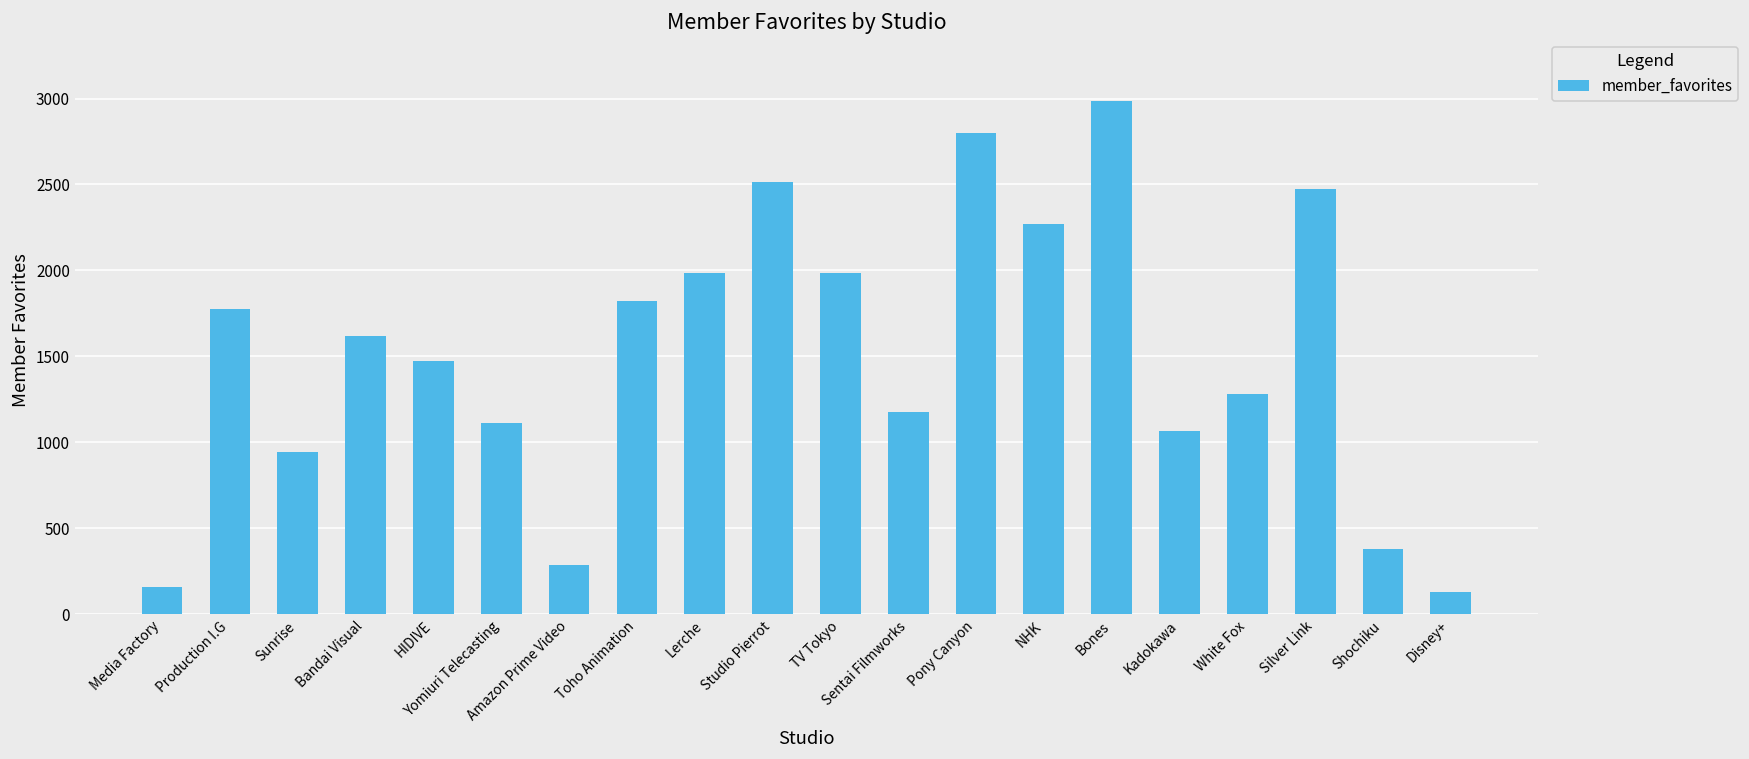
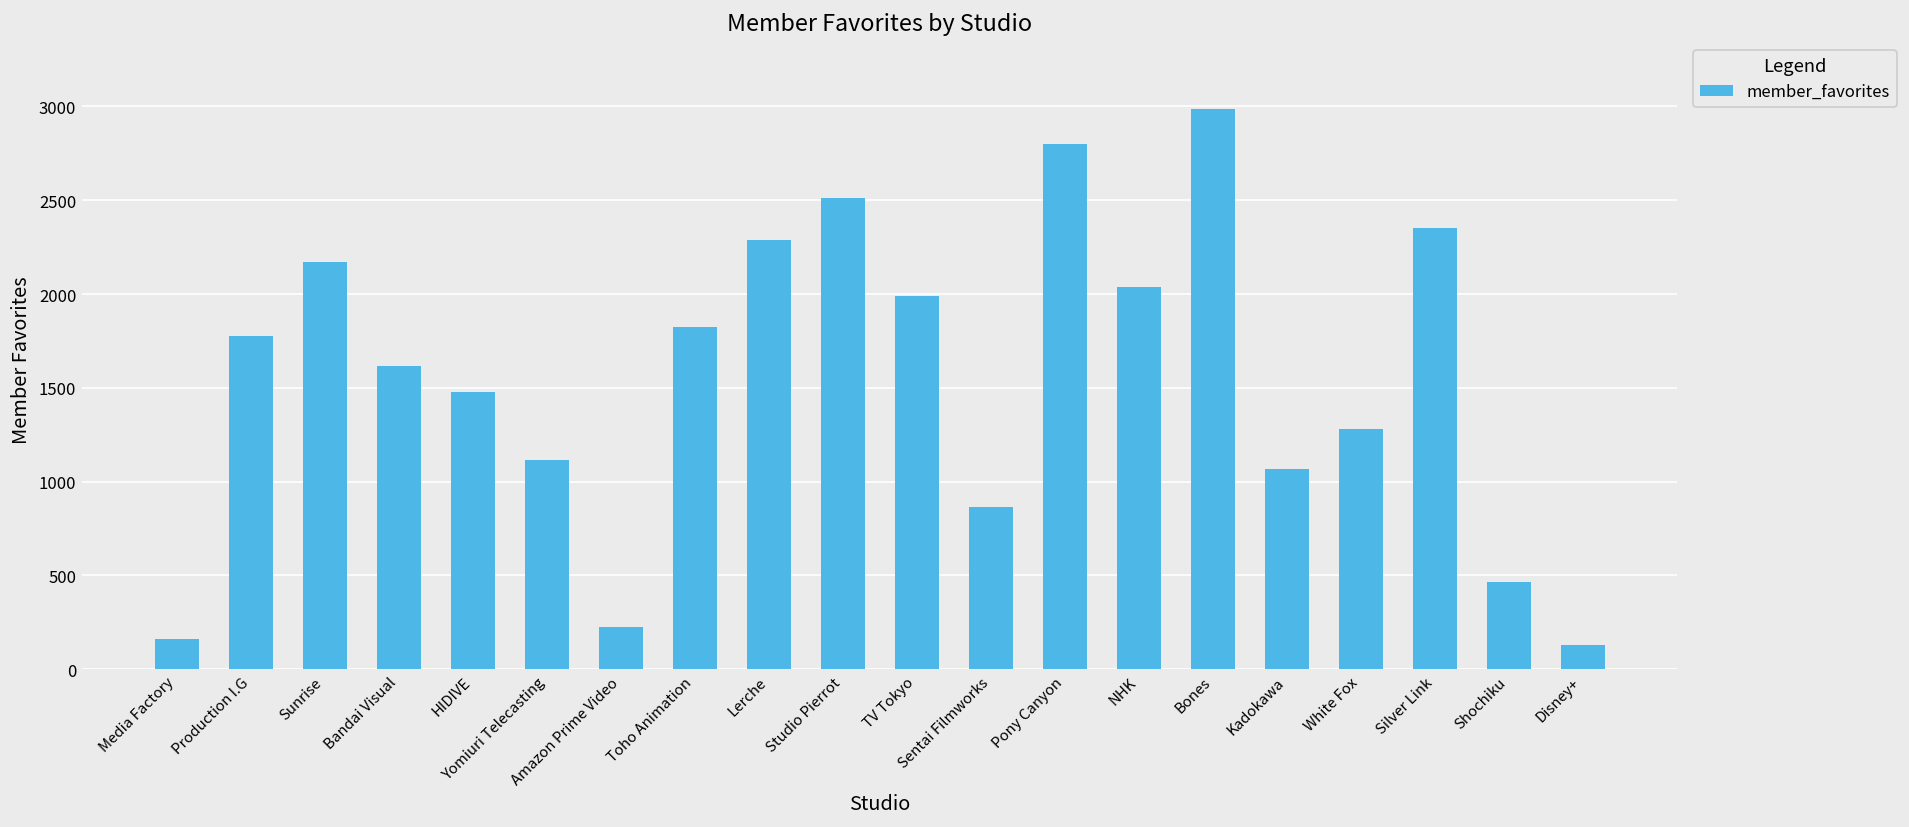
  {
    "Media Factory": 160,
    "Production I.G": 1780,
-   "Sunrise": 940,
+   "Sunrise": 2170,
    "Bandai Visual": 1620,
    "HIDIVE": 1480,
    "Yomiuri Telecasting": 1120,
-   "Amazon Prime Video": 290,
+   "Amazon Prime Video": 220,
    "Toho Animation": 1820,
-   "Lerche": 1980,
+   "Lerche": 2290,
    "Studio Pierrot": 2510,
    "TV Tokyo": 1990,
-   "Sentai Filmworks": 1180,
+   "Sentai Filmworks": 860,
    "Pony Canyon": 2800,
-   "NHK": 2270,
+   "NHK": 2040,
    "Bones": 2990,
    "Kadokawa": 1070,
    "White Fox": 1280,
-   "Silver Link": 2470,
-   "Shochiku": 380,
+   "Silver Link": 2350,
+   "Shochiku": 470,
    "Disney+": 130
  }
